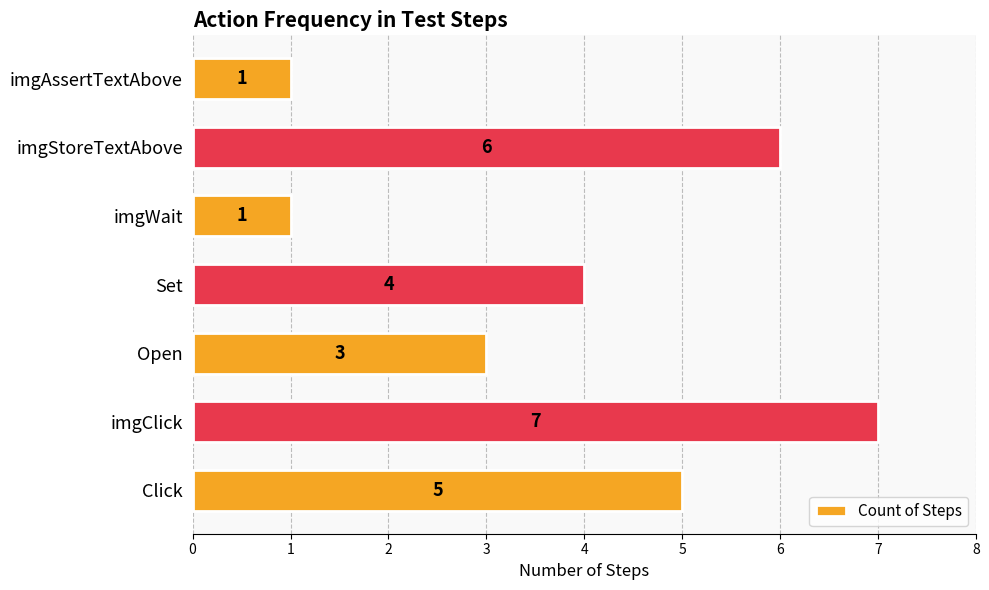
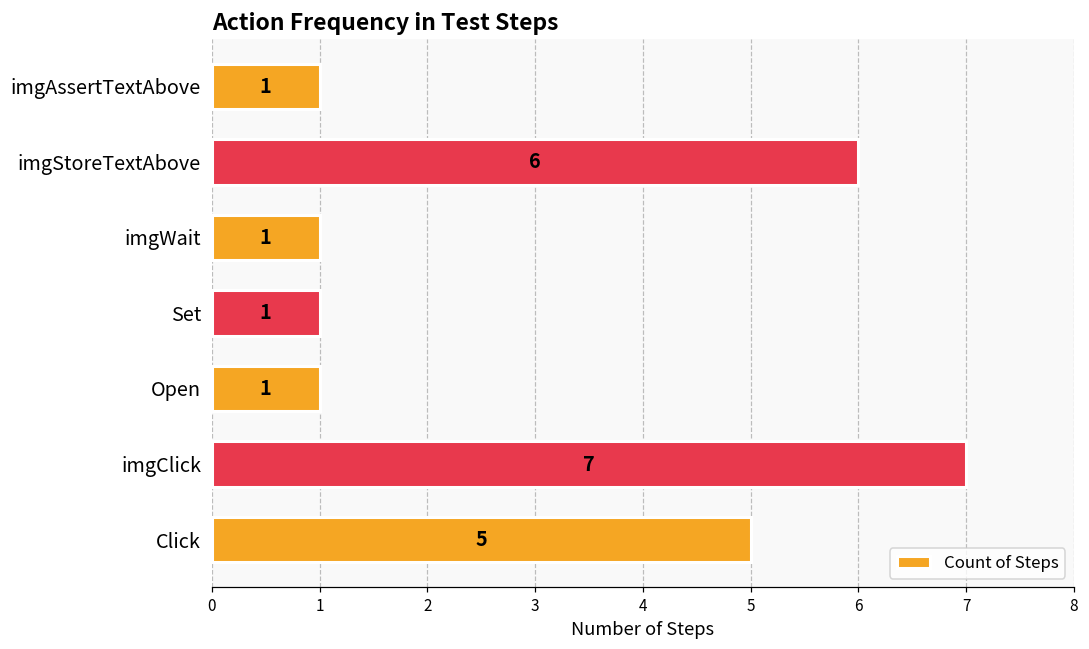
  {
    "imgAssertTextAbove": 1,
    "imgStoreTextAbove": 6,
    "imgWait": 1,
-   "Set": 4,
-   "Open": 3,
+   "Set": 1,
+   "Open": 1,
    "imgClick": 7,
    "Click": 5
  }
